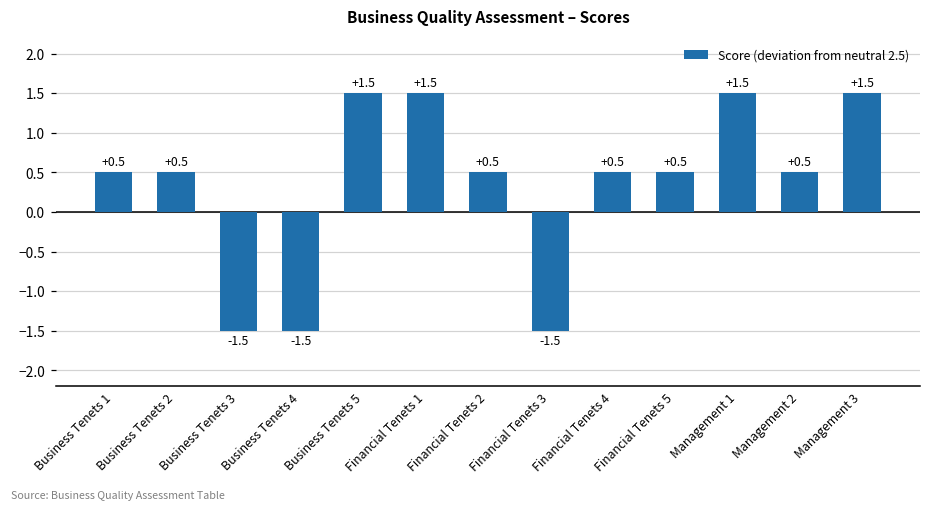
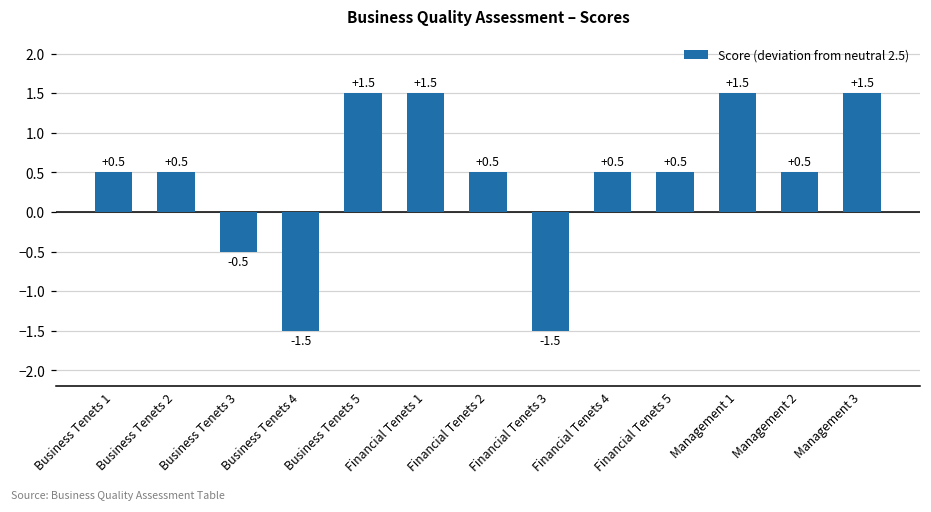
  {
    "Business Tenets 1": "+0.5",
    "Business Tenets 2": "+0.5",
-   "Business Tenets 3": "-1.5",
+   "Business Tenets 3": "-0.5",
    "Business Tenets 4": "-1.5",
    "Business Tenets 5": "+1.5",
    "Financial Tenets 1": "+1.5",
    "Financial Tenets 2": "+0.5",
    "Financial Tenets 3": "-1.5",
    "Financial Tenets 4": "+0.5",
    "Financial Tenets 5": "+0.5",
    "Management 1": "+1.5",
    "Management 2": "+0.5",
    "Management 3": "+1.5"
  }
